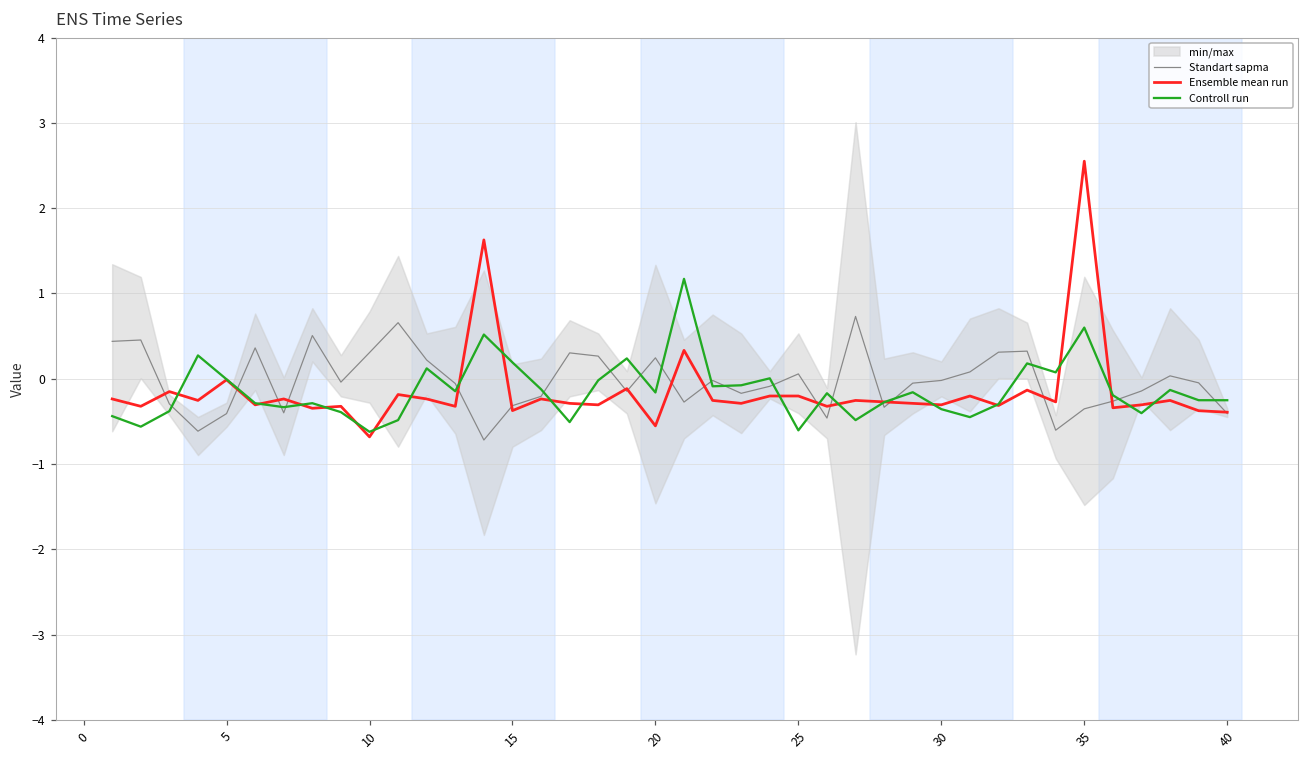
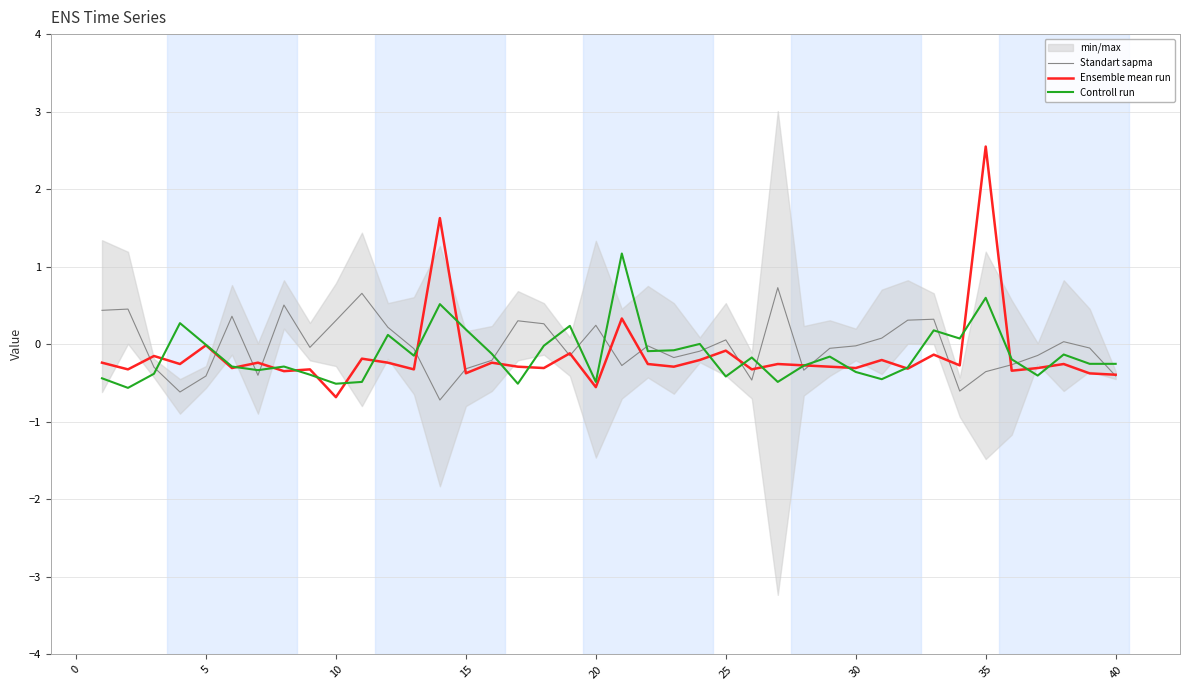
  {
    "Standart sapma": {
      "5": -0.4,
      "10": 0.3,
      "15": -0.3,
      "20": 0.2,
      "25": 0.1,
      "30": 0.0,
      "35": -0.4
    },
    "Ensemble mean run": {
      "10": -0.7,
      "15": -0.4,
      "20": -0.6,
-     "25": -0.2,
+     "25": -0.1,
      "30": -0.3,
      "35": 2.6
    },
    "Controll run": {
-     "10": -0.6,
-     "20": -0.2,
-     "25": -0.6,
+     "10": -0.5,
+     "20": -0.5,
+     "25": -0.4,
      "30": -0.4,
      "35": 0.6,
      "40": -0.3
    }
  }
